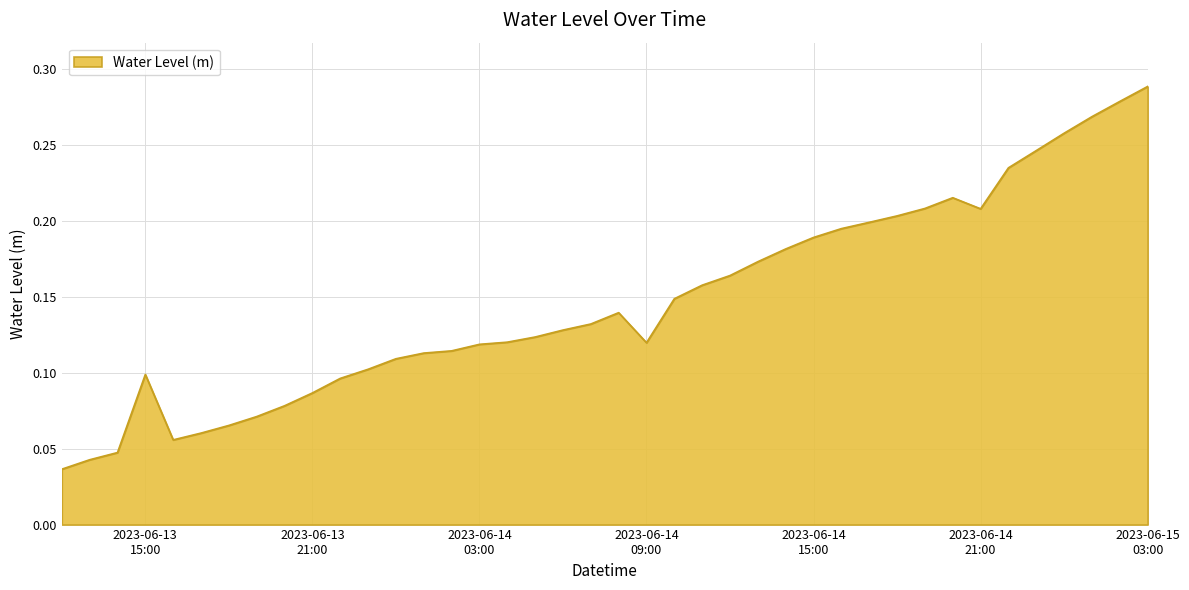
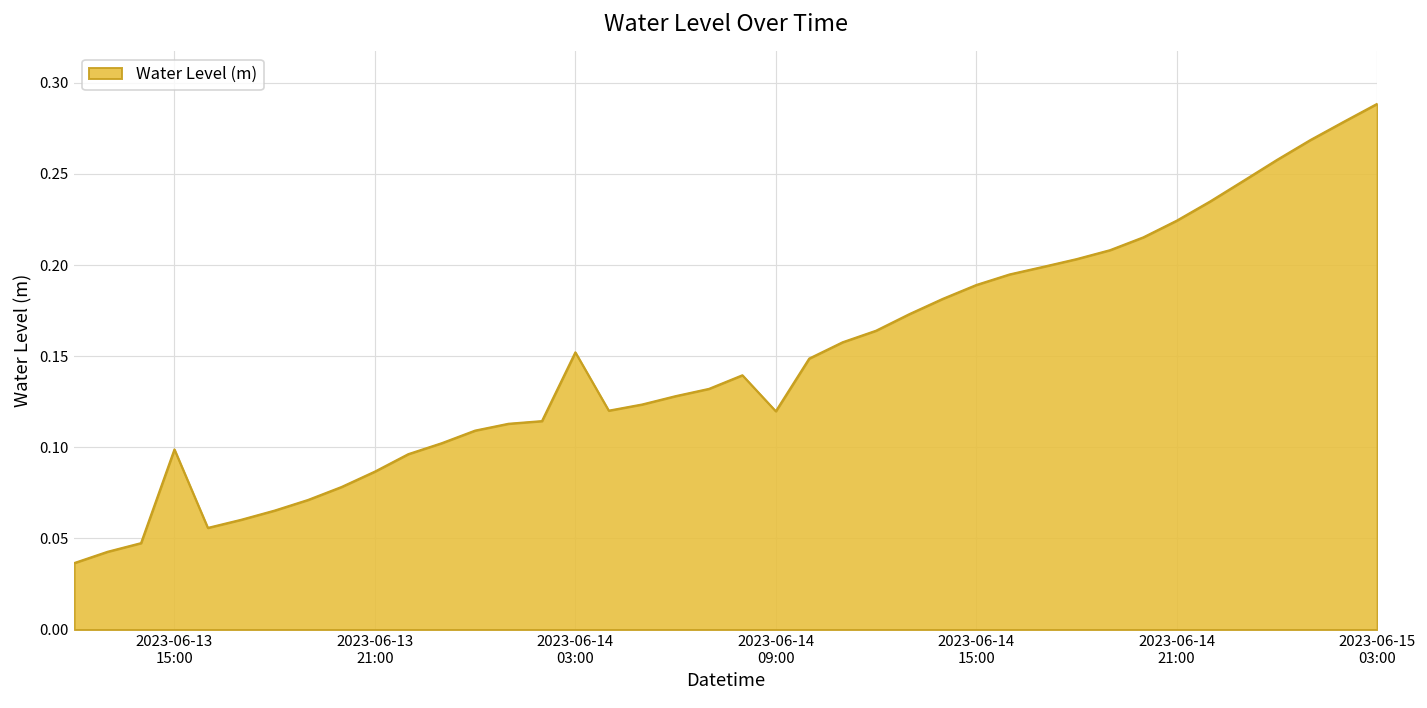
  {
    "2023-06-13 15:00": 0.099,
    "2023-06-13 21:00": 0.087,
-   "2023-06-14 03:00": 0.119,
+   "2023-06-14 03:00": 0.152,
    "2023-06-14 09:00": 0.120,
    "2023-06-14 15:00": 0.189,
-   "2023-06-14 21:00": 0.208,
+   "2023-06-14 21:00": 0.224,
    "2023-06-15 03:00": 0.288
  }
